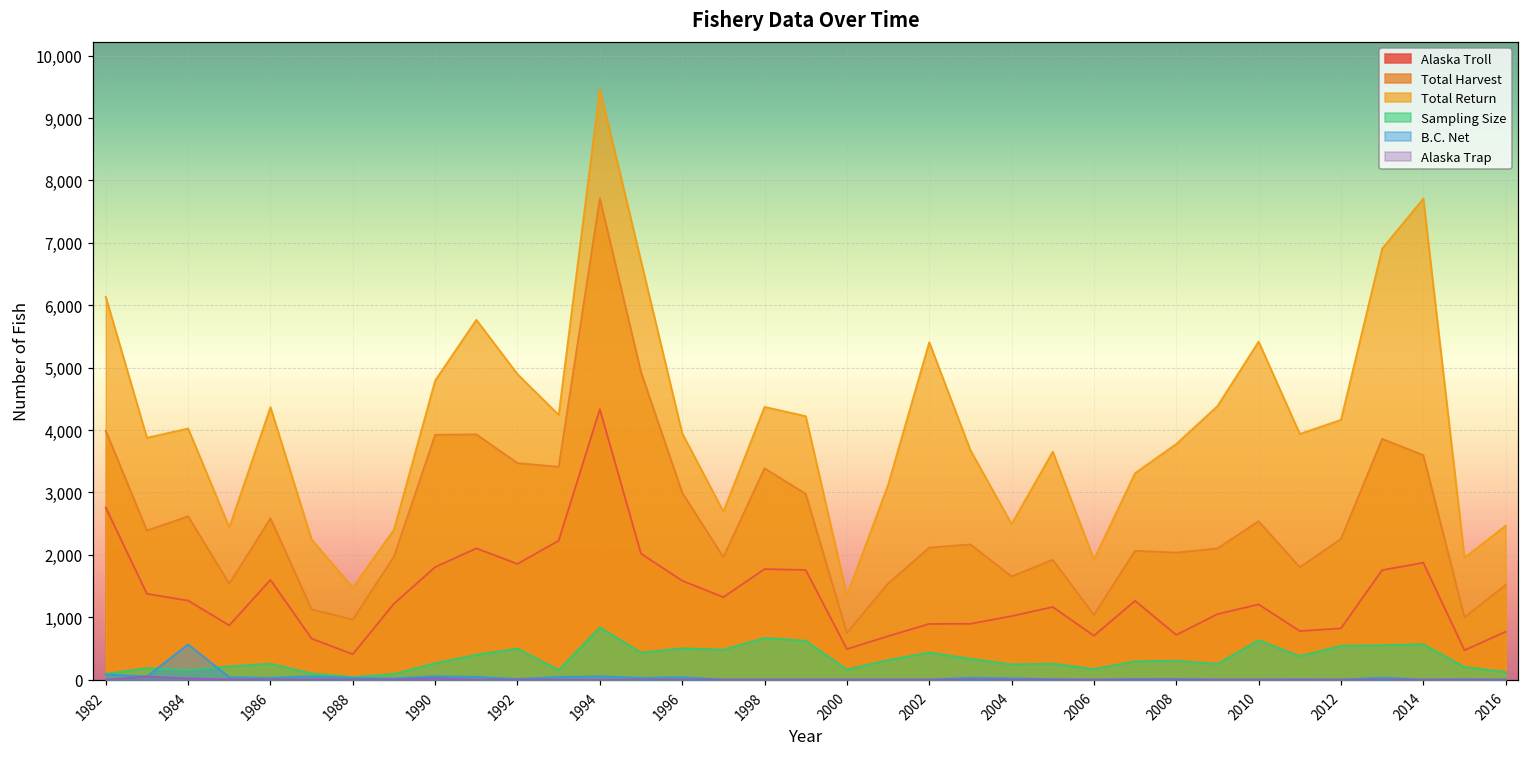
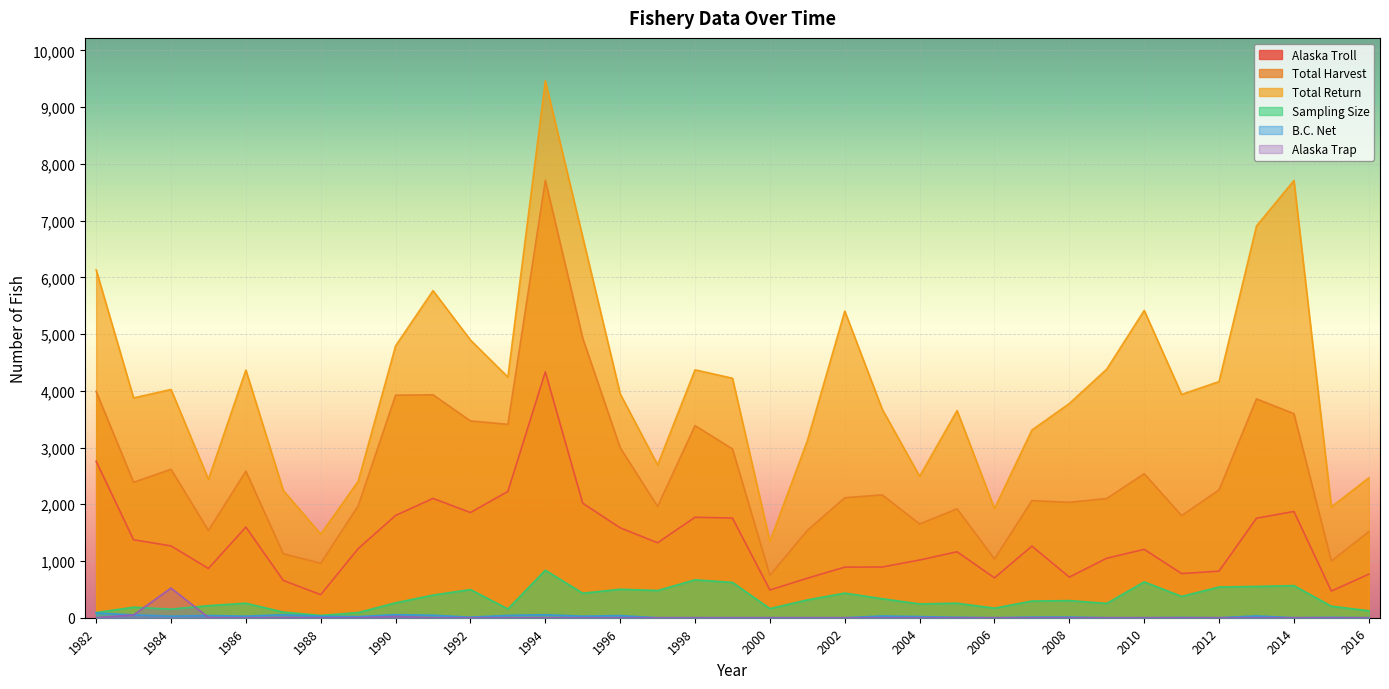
  {
    "Sampling Size": {
      "1984": 200,
      "1986": 300,
      "1990": 300,
      "1992": 500,
      "1994": 800,
      "1996": 500,
      "1998": 700,
      "2000": 200,
      "2002": 400,
      "2004": 200,
      "2006": 200,
      "2008": 300,
      "2010": 600,
      "2012": 500,
      "2014": 600,
      "2016": 100
    },
    "B.C. Net": {
-     "1984": 600,
+     "1984": 0,
      "1994": 100
    },
    "Alaska Trap": {
      "1982": 0,
-     "1984": 0,
+     "1984": 500,
      "1994": 0
    }
  }
